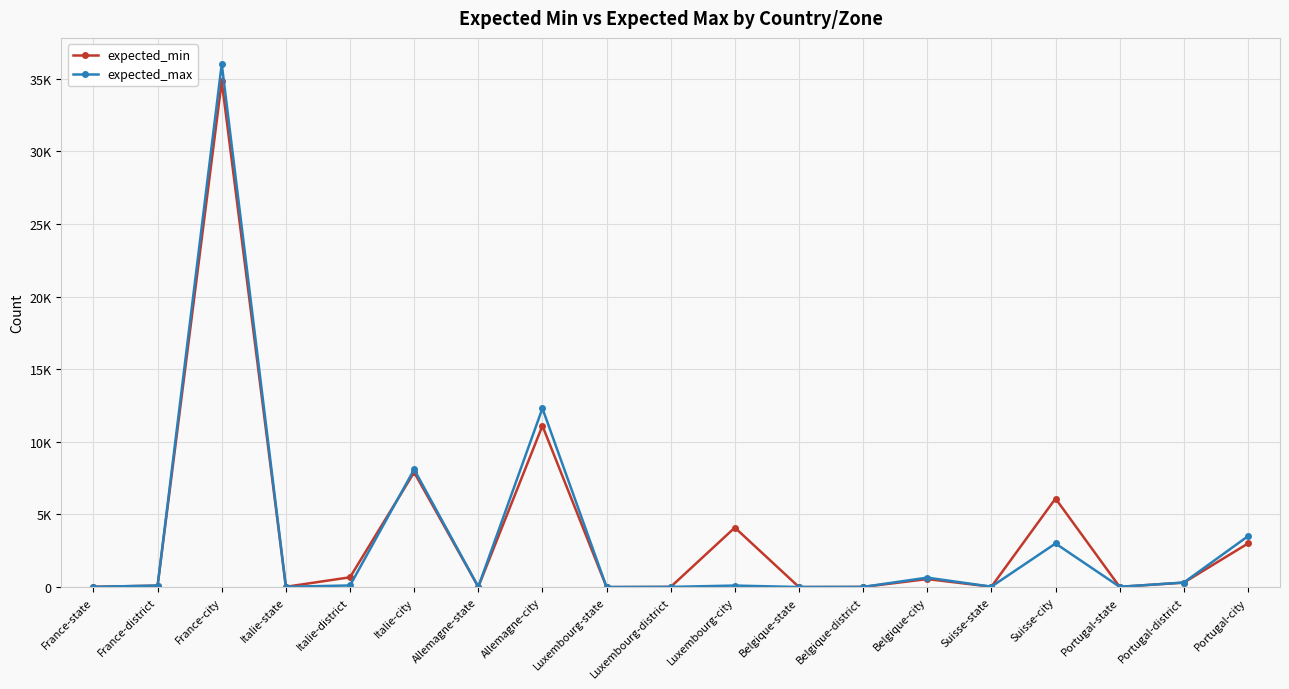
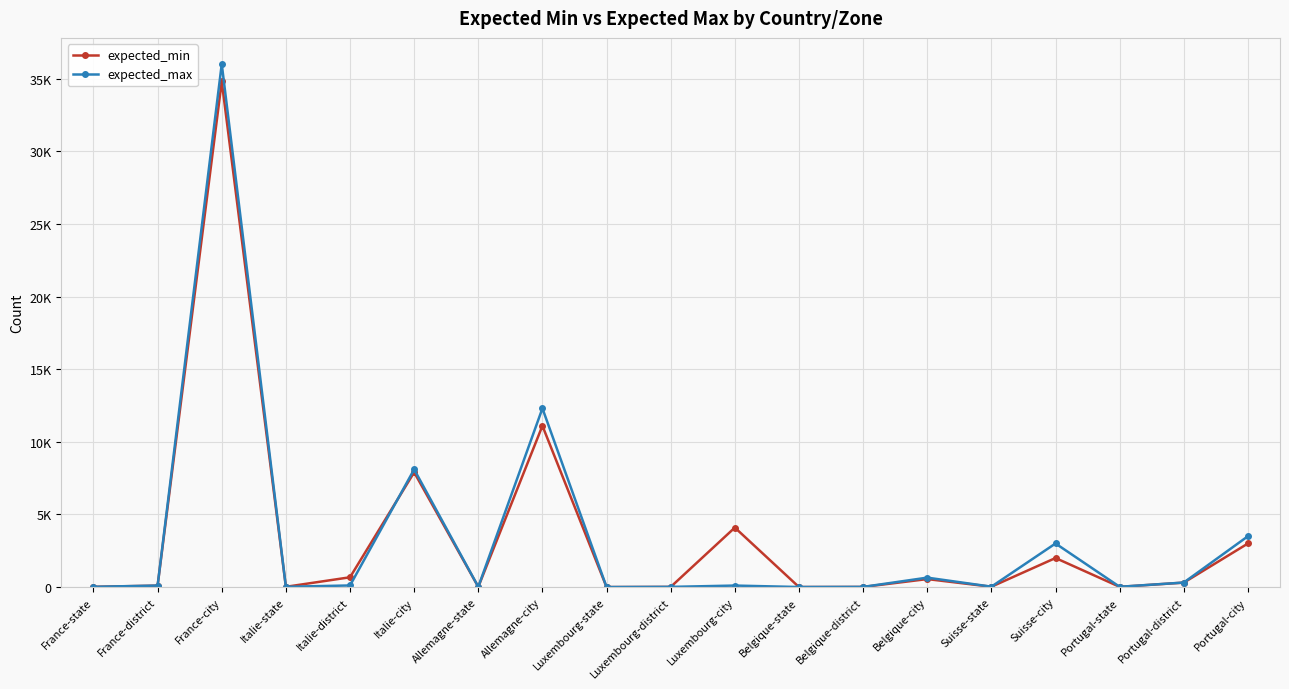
  {
    "expected_min": {
      "France-city": 34800,
      "Italie-district": 700,
      "Italie-city": 7900,
      "Allemagne-city": 11100,
      "Luxembourg-city": 4100,
-     "Suisse-city": 6100,
+     "Suisse-city": 2000,
      "Portugal-city": 3000
    },
    "expected_max": {
      "France-city": 36000,
      "Italie-district": 100,
      "Italie-city": 8100,
      "Allemagne-city": 12300,
      "Luxembourg-city": 100,
      "Suisse-city": 3000,
      "Portugal-city": 3500
    }
  }
